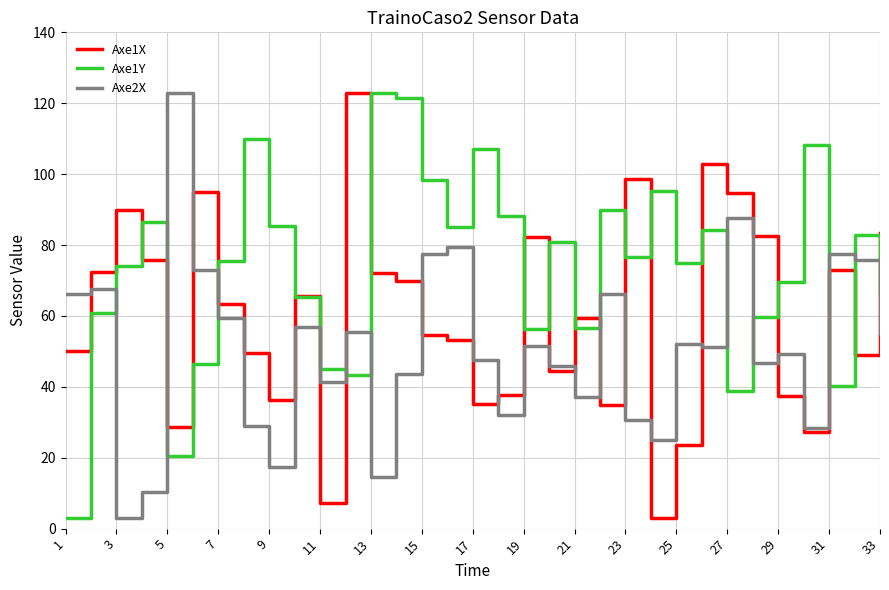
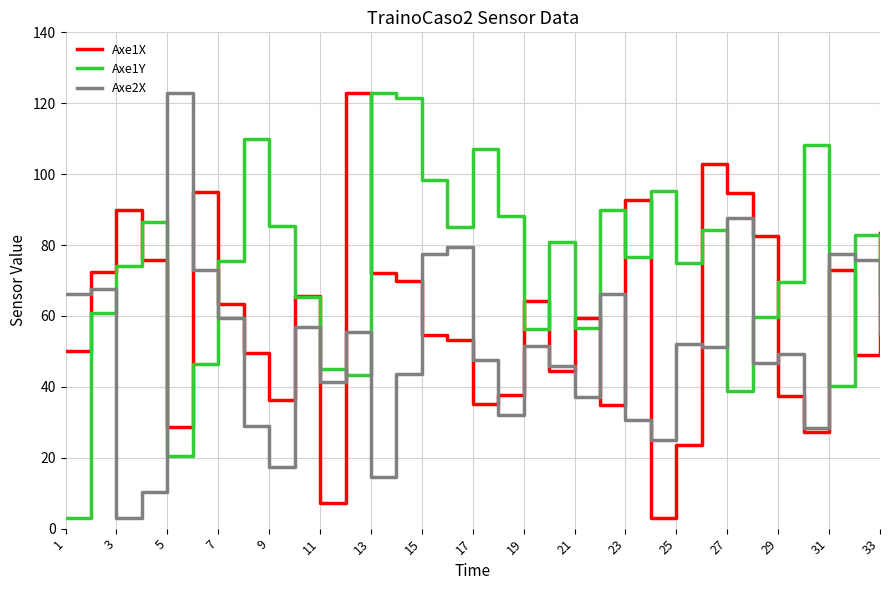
  {
    "Axe1X": {
      "1": 50,
      "3": 90,
      "5": 29,
      "7": 63,
      "9": 36,
      "11": 7,
      "13": 72,
      "15": 55,
      "17": 35,
-     "19": 82,
+     "19": 64,
      "21": 59,
-     "23": 99,
+     "23": 93,
      "25": 24,
      "27": 95,
      "29": 37,
      "31": 73,
      "33": 83
    },
    "Axe1Y": {
      "1": 3,
      "3": 74,
      "5": 21,
      "7": 75,
      "9": 85,
      "11": 45,
      "13": 123,
      "15": 98,
      "17": 107,
      "19": 56,
      "21": 57,
      "23": 77,
      "25": 75,
      "27": 39,
      "29": 70,
      "31": 40,
      "33": 67
    },
    "Axe2X": {
      "1": 66,
      "3": 3,
      "5": 123,
      "7": 60,
      "9": 17,
      "11": 41,
      "13": 15,
      "15": 78,
      "17": 48,
      "19": 51,
      "21": 37,
      "23": 31,
      "25": 52,
      "27": 87,
      "29": 49,
      "31": 77,
      "33": 55
    }
  }
